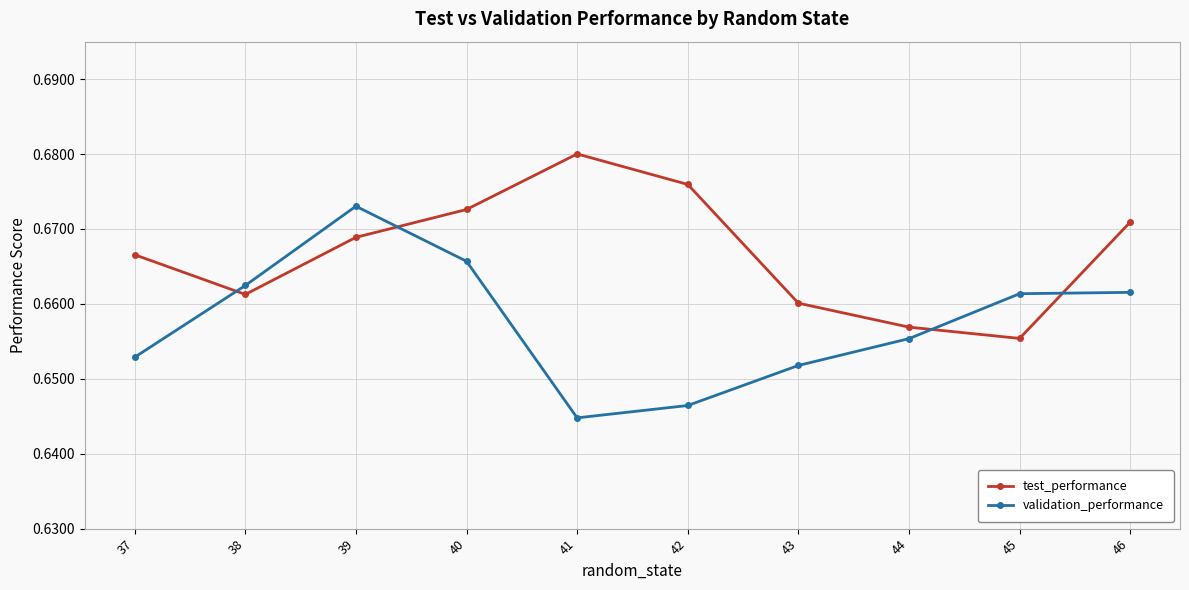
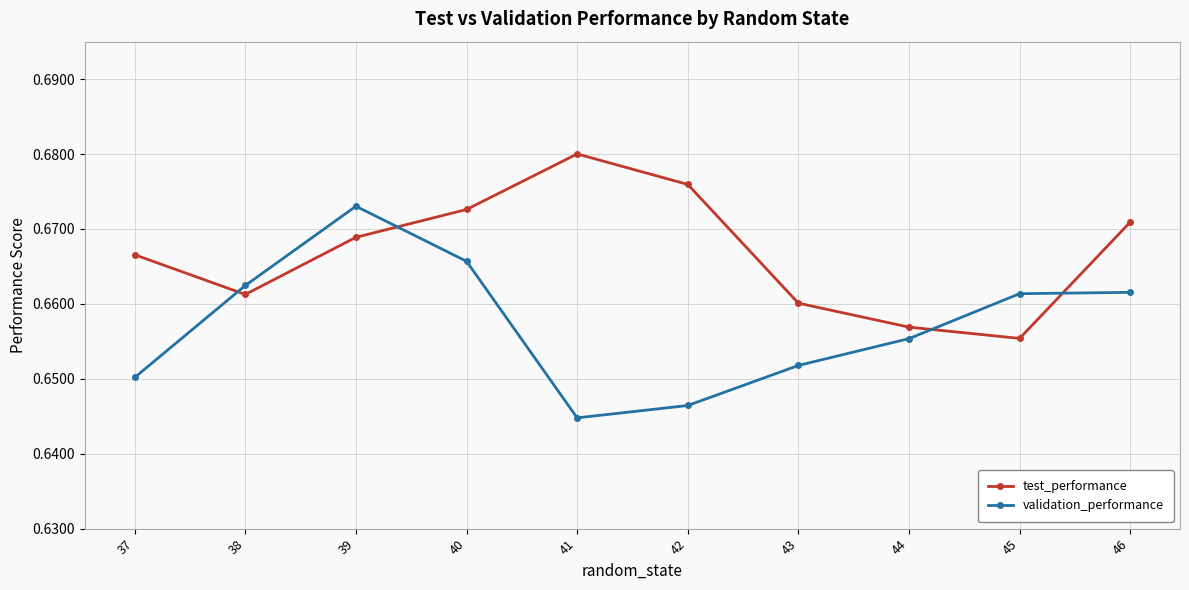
  {
    "test_performance": {
      "37": 0.667,
      "38": 0.661,
      "39": 0.669,
      "40": 0.673,
      "41": 0.680,
      "42": 0.676,
      "43": 0.660,
      "44": 0.657,
      "45": 0.655,
      "46": 0.671
    },
    "validation_performance": {
-     "37": 0.653,
+     "37": 0.650,
      "38": 0.662,
      "39": 0.673,
      "40": 0.666,
      "41": 0.645,
      "42": 0.646,
      "43": 0.652,
      "44": 0.655,
      "45": 0.661,
      "46": 0.662
    }
  }
